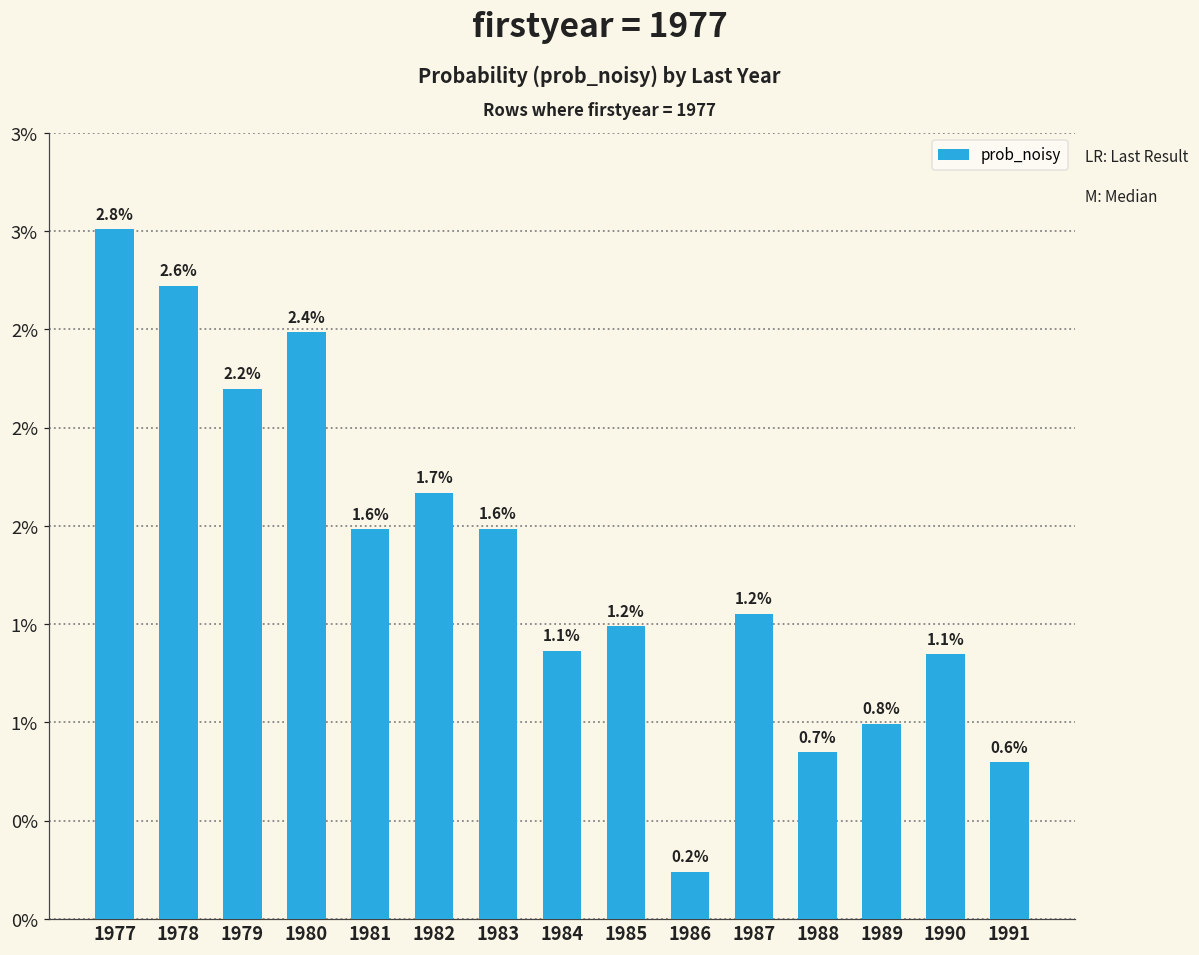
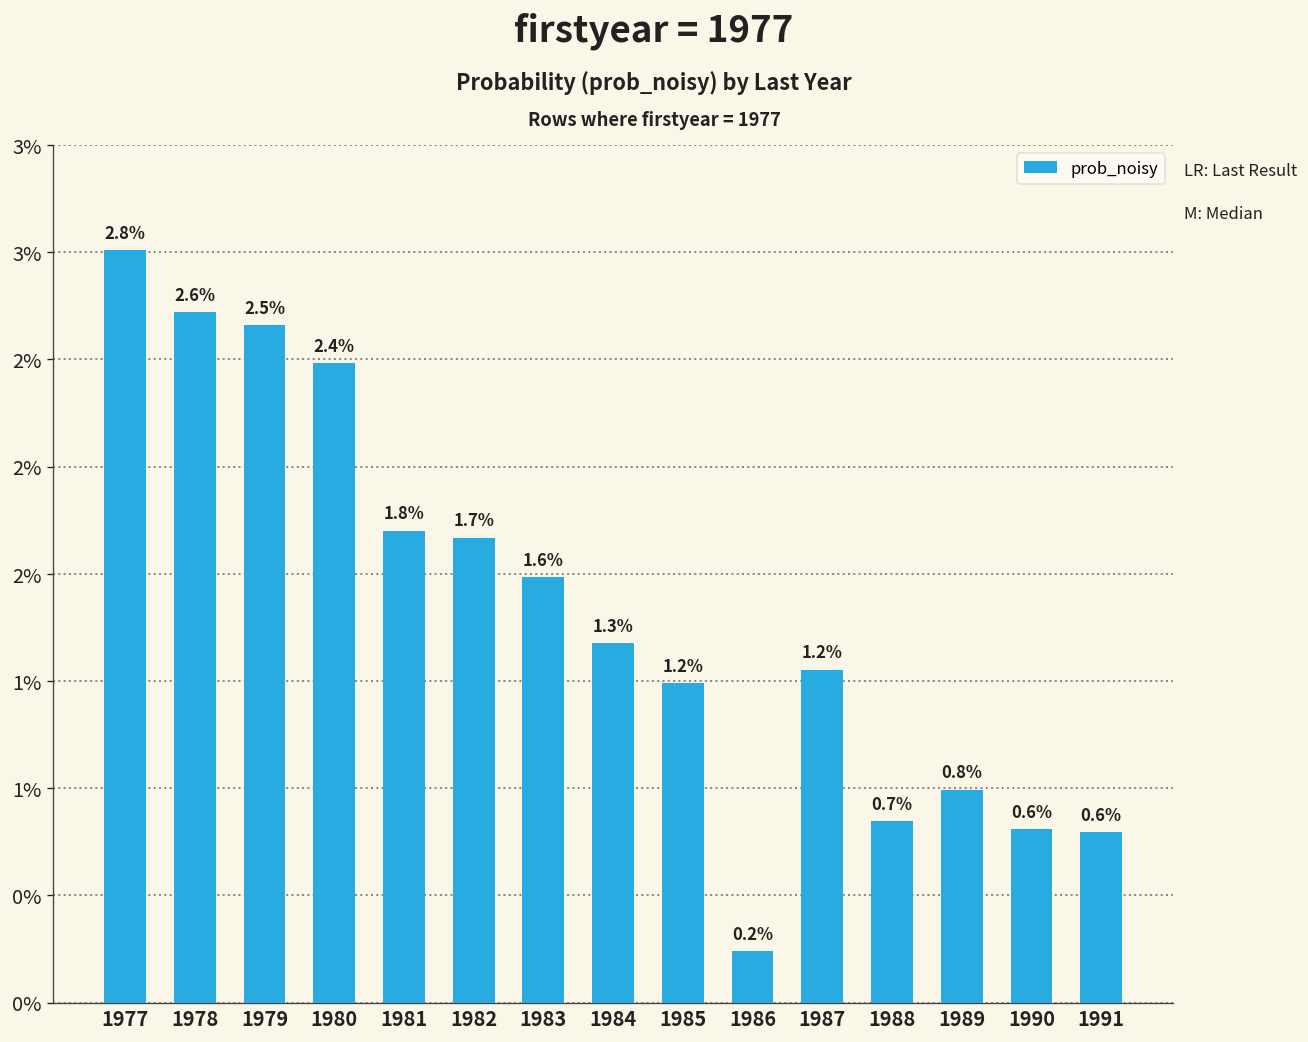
  {
    "1977": "2.8%",
    "1978": "2.6%",
-   "1979": "2.2%",
+   "1979": "2.5%",
    "1980": "2.4%",
-   "1981": "1.6%",
+   "1981": "1.8%",
    "1982": "1.7%",
    "1983": "1.6%",
-   "1984": "1.1%",
+   "1984": "1.3%",
    "1985": "1.2%",
    "1986": "0.2%",
    "1987": "1.2%",
    "1988": "0.7%",
    "1989": "0.8%",
-   "1990": "1.1%",
+   "1990": "0.6%",
    "1991": "0.6%"
  }
